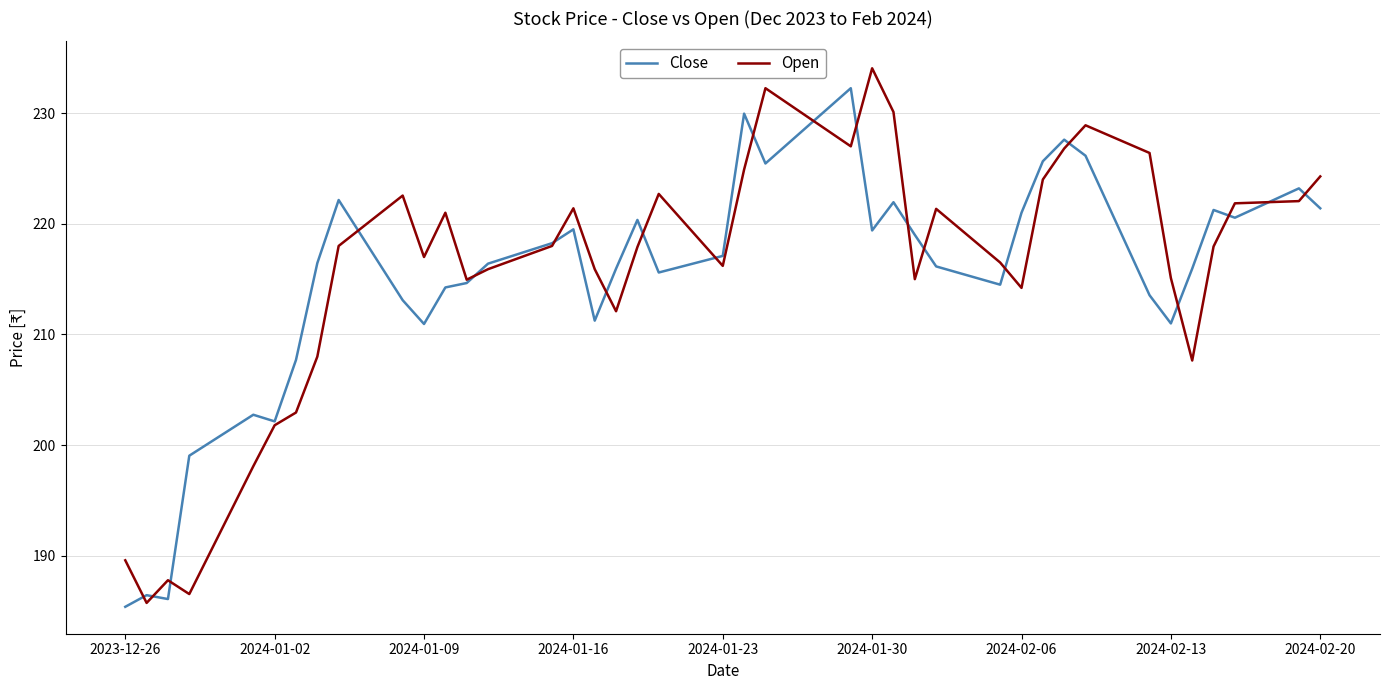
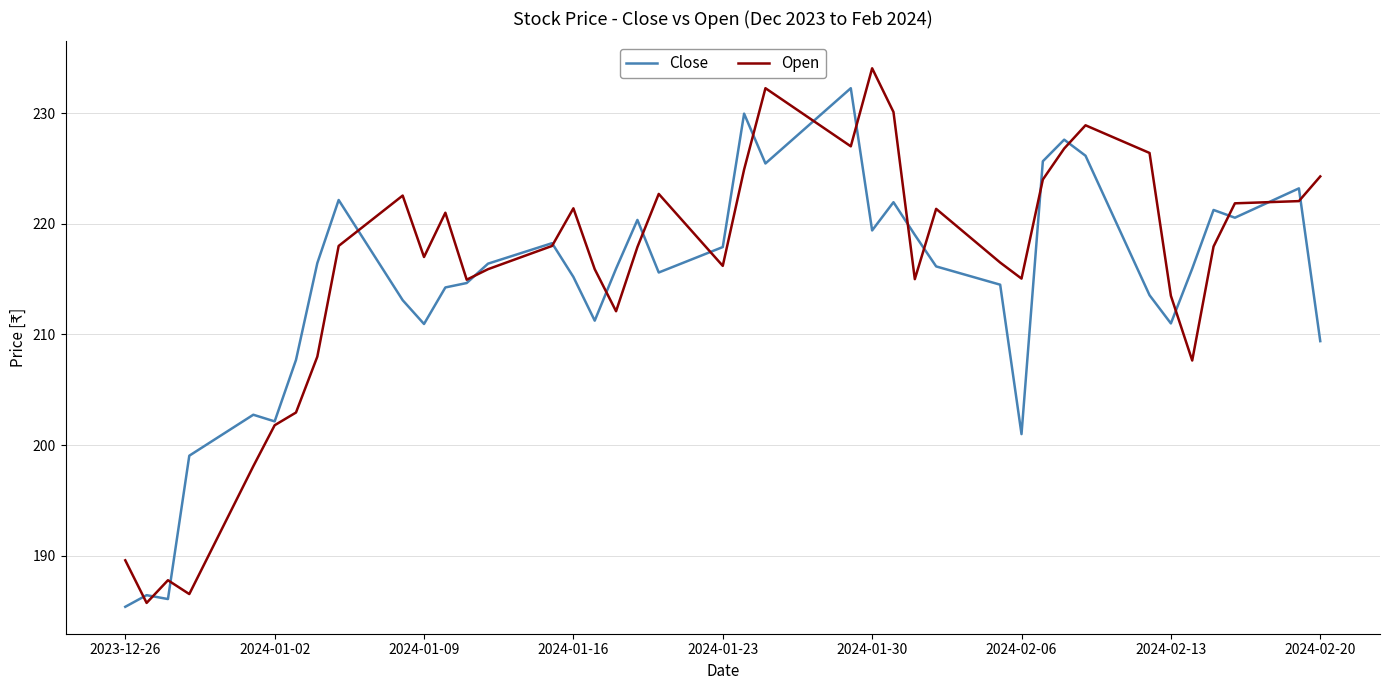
  {
    "Close": {
      "2023-12-26": 185.4,
      "2024-01-02": 202.2,
      "2024-01-09": 211.0,
-     "2024-01-16": 219.5,
-     "2024-01-23": 217.1,
+     "2024-01-16": 215.2,
+     "2024-01-23": 217.9,
      "2024-01-30": 219.4,
-     "2024-02-06": 221,
+     "2024-02-06": 201,
      "2024-02-13": 211.0,
-     "2024-02-20": 221.4
+     "2024-02-20": 209.4
    },
    "Open": {
      "2023-12-26": 189.6,
      "2024-01-02": 201.8,
      "2024-01-09": 217.0,
      "2024-01-16": 221.4,
      "2024-01-23": 216.2,
      "2024-01-30": 234.1,
-     "2024-02-06": 214.2,
-     "2024-02-13": 215.1,
+     "2024-02-06": 215.1,
+     "2024-02-13": 213.5,
      "2024-02-20": 224.3
    }
  }
